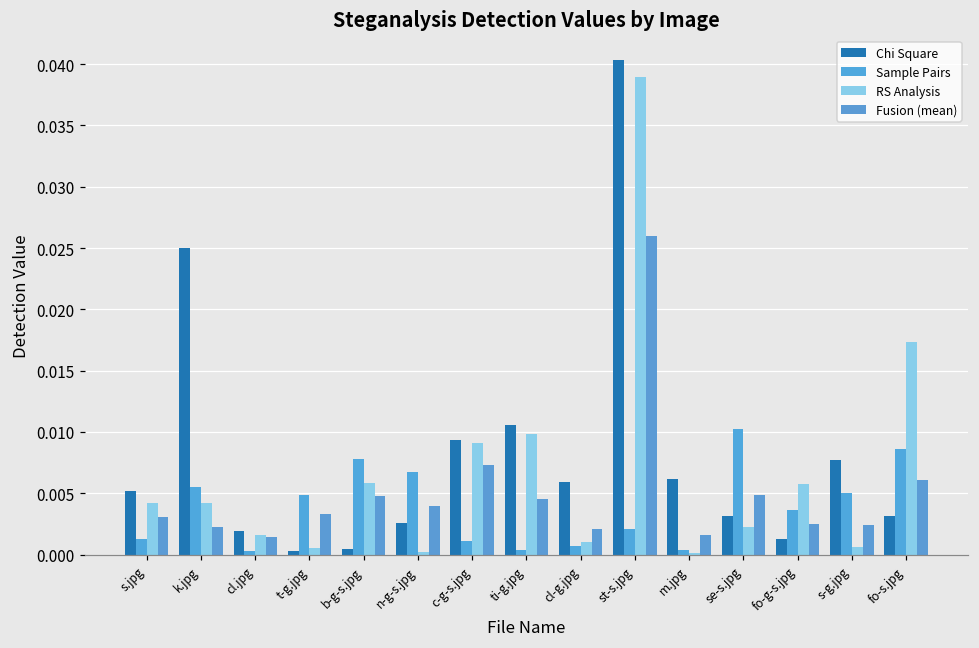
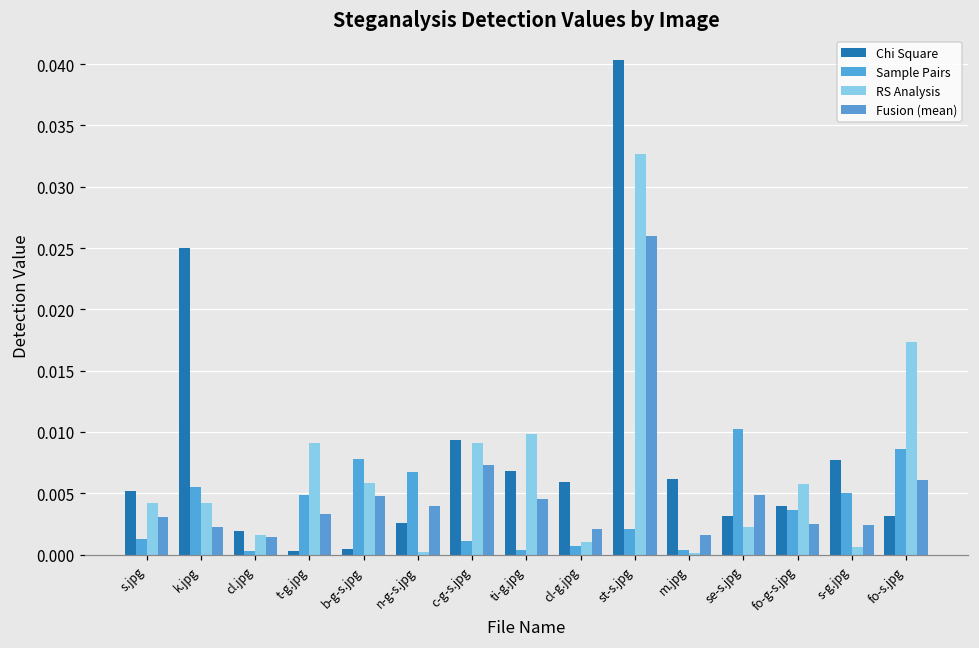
  {
    "Chi Square": {
      "s.jpg": 0.0052,
      "k.jpg": 0.0250,
      "cl.jpg": 0.0019,
      "t-g.jpg": 0.0003,
      "b-g-s.jpg": 0.0005,
      "n-g-s.jpg": 0.0026,
      "c-g-s.jpg": 0.0094,
-     "ti-g.jpg": 0.0106,
+     "ti-g.jpg": 0.0068,
      "cl-g.jpg": 0.0059,
      "st-s.jpg": 0.0403,
      "m.jpg": 0.0062,
      "se-s.jpg": 0.0031,
-     "fo-g-s.jpg": 0.0012,
+     "fo-g-s.jpg": 0.0040,
      "s-g.jpg": 0.0077,
      "fo-s.jpg": 0.0031
    },
    "RS Analysis": {
      "s.jpg": 0.0042,
      "k.jpg": 0.0042,
      "cl.jpg": 0.0016,
-     "t-g.jpg": 0.0005,
+     "t-g.jpg": 0.0091,
      "b-g-s.jpg": 0.0059,
      "c-g-s.jpg": 0.0091,
      "ti-g.jpg": 0.0098,
      "cl-g.jpg": 0.0011,
-     "st-s.jpg": 0.0389,
+     "st-s.jpg": 0.0327,
      "se-s.jpg": 0.0023,
      "fo-g-s.jpg": 0.0058,
      "s-g.jpg": 0.0006,
      "fo-s.jpg": 0.0173
    }
  }
